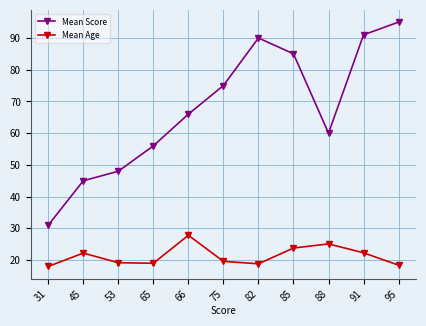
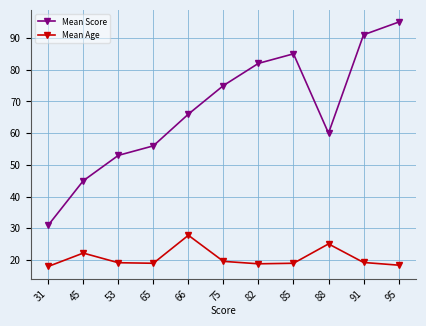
  {
    "Mean Score": {
      "31": 31,
      "45": 45,
-     "53": 48,
+     "53": 53,
      "65": 56,
      "66": 66,
      "75": 75,
-     "82": 90,
+     "82": 82,
      "85": 85,
      "88": 60,
      "91": 91,
      "95": 95
    },
    "Mean Age": {
      "31": 18,
      "45": 22,
      "53": 19,
      "65": 19,
      "66": 28,
      "75": 20,
      "82": 19,
-     "85": 24,
+     "85": 19,
      "88": 25,
-     "91": 22,
+     "91": 19,
      "95": 18
    }
  }
